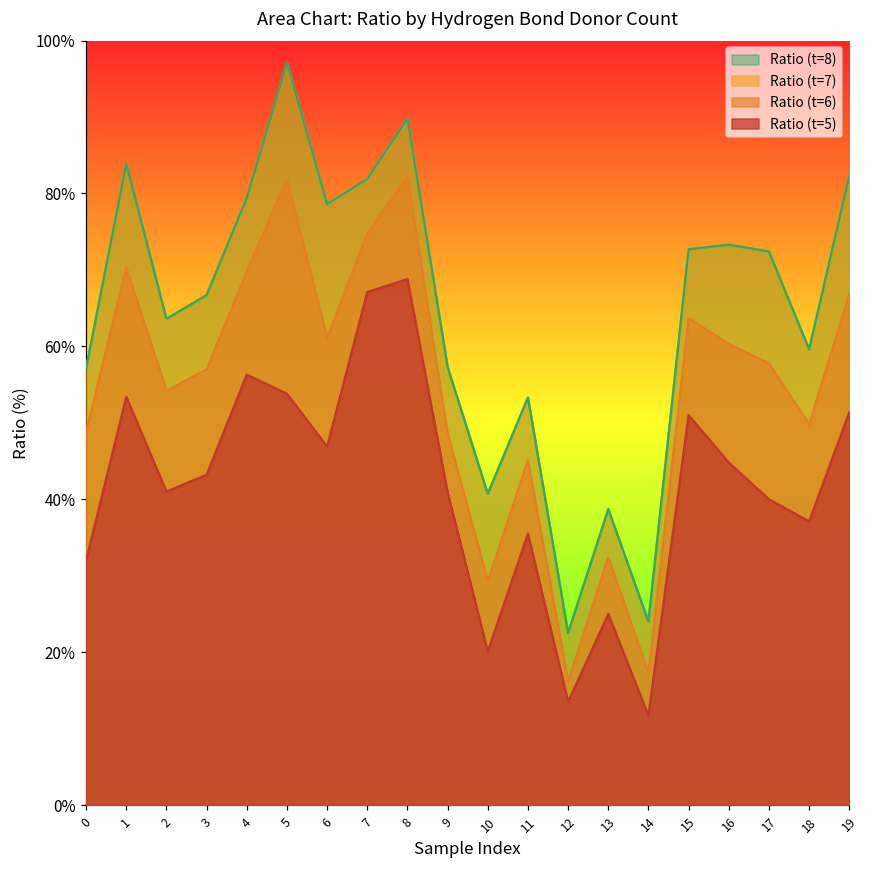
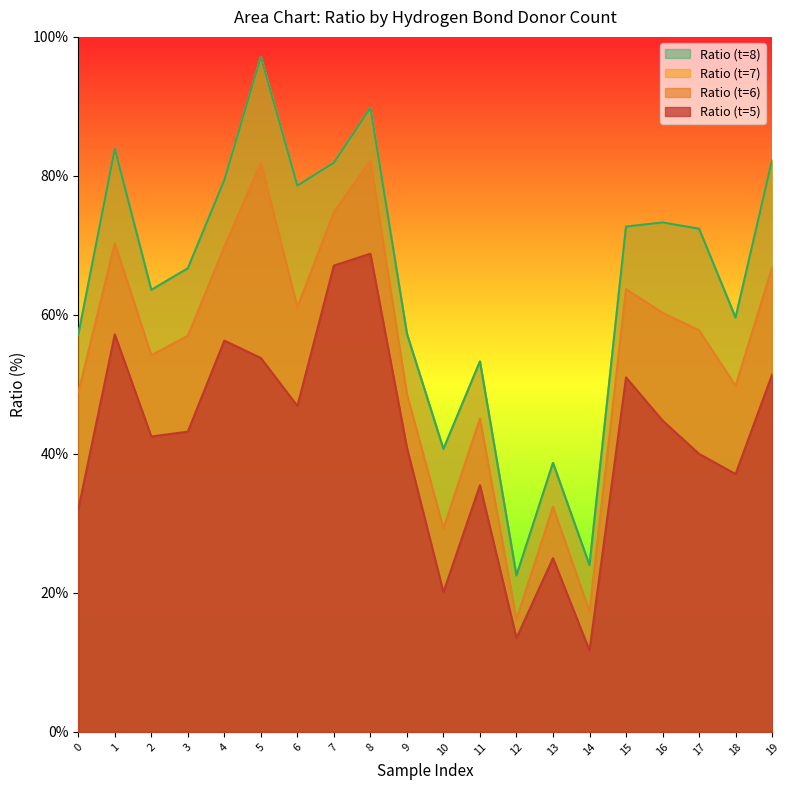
  {
    "Ratio (t=5)": {
      "0": "32%",
-     "1": "53%",
-     "2": "41%",
+     "1": "57%",
+     "2": "43%",
      "3": "43%",
      "4": "56%",
      "5": "54%",
      "6": "47%",
      "7": "67%",
      "8": "69%",
      "9": "41%",
      "10": "20%",
      "11": "36%",
      "12": "14%",
      "13": "25%",
      "14": "12%",
      "15": "51%",
      "16": "45%",
      "17": "40%",
      "18": "37%",
      "19": "51%"
    }
  }
